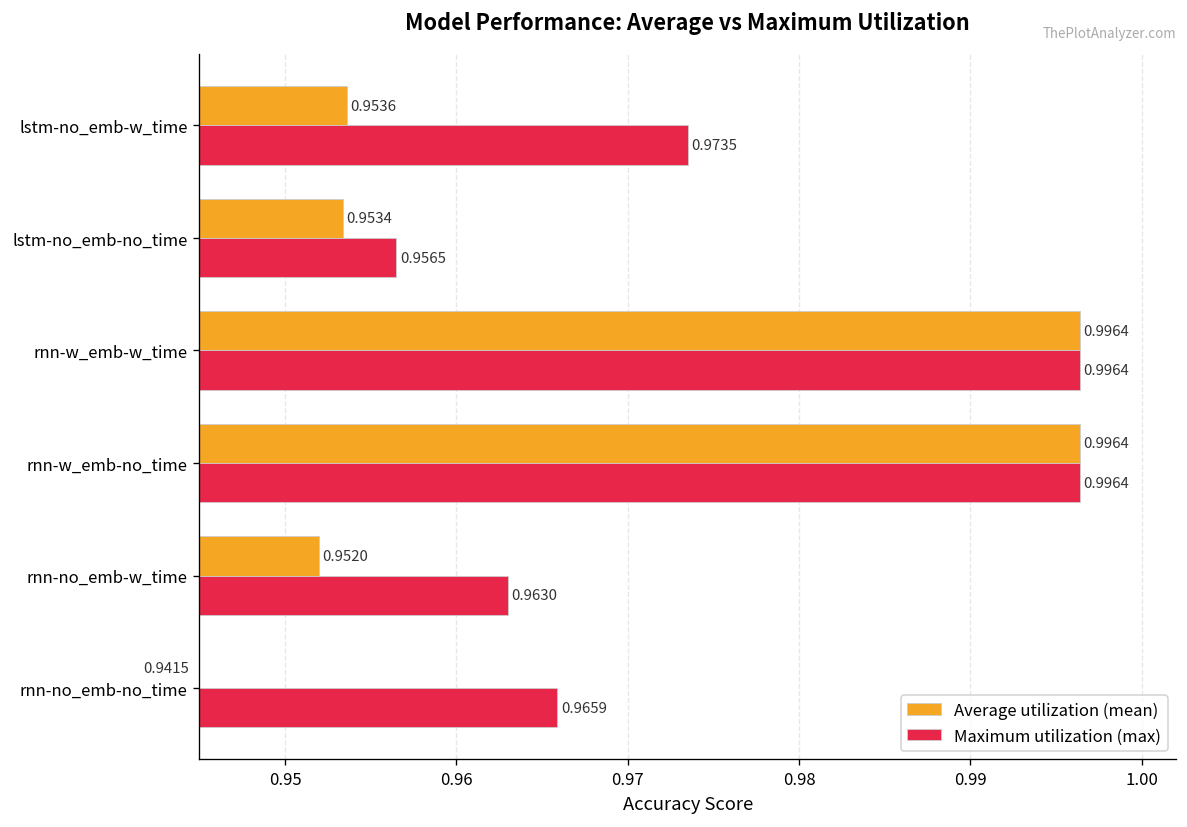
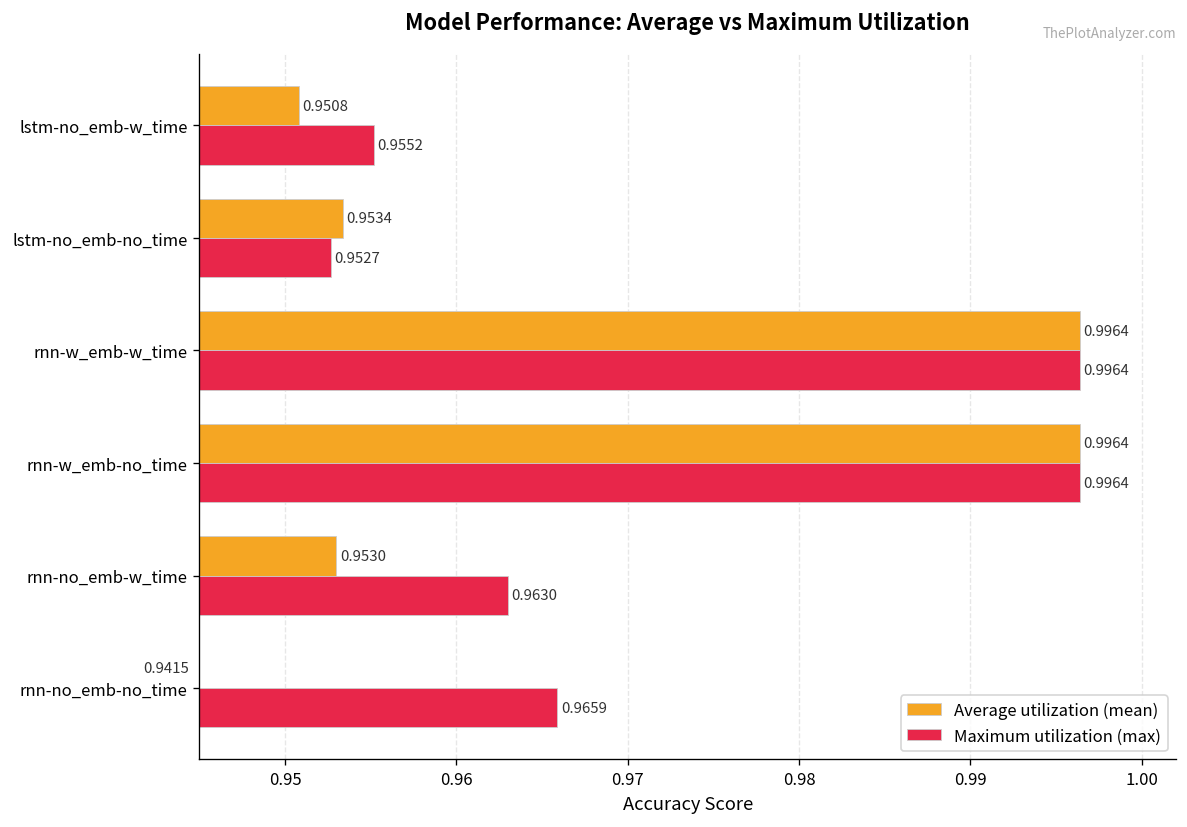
  {
    "Average utilization (mean)": {
-     "lstm-no_emb-w_time": 0.9536,
+     "lstm-no_emb-w_time": 0.9508,
      "lstm-no_emb-no_time": 0.9534,
      "rnn-w_emb-w_time": 0.9964,
      "rnn-w_emb-no_time": 0.9964,
-     "rnn-no_emb-w_time": 0.9520
+     "rnn-no_emb-w_time": 0.9530
    },
    "Maximum utilization (max)": {
-     "lstm-no_emb-w_time": 0.9735,
-     "lstm-no_emb-no_time": 0.9565,
+     "lstm-no_emb-w_time": 0.9552,
+     "lstm-no_emb-no_time": 0.9527,
      "rnn-w_emb-w_time": 0.9964,
      "rnn-w_emb-no_time": 0.9964,
      "rnn-no_emb-w_time": 0.9630,
      "rnn-no_emb-no_time": 0.9659
    }
  }
